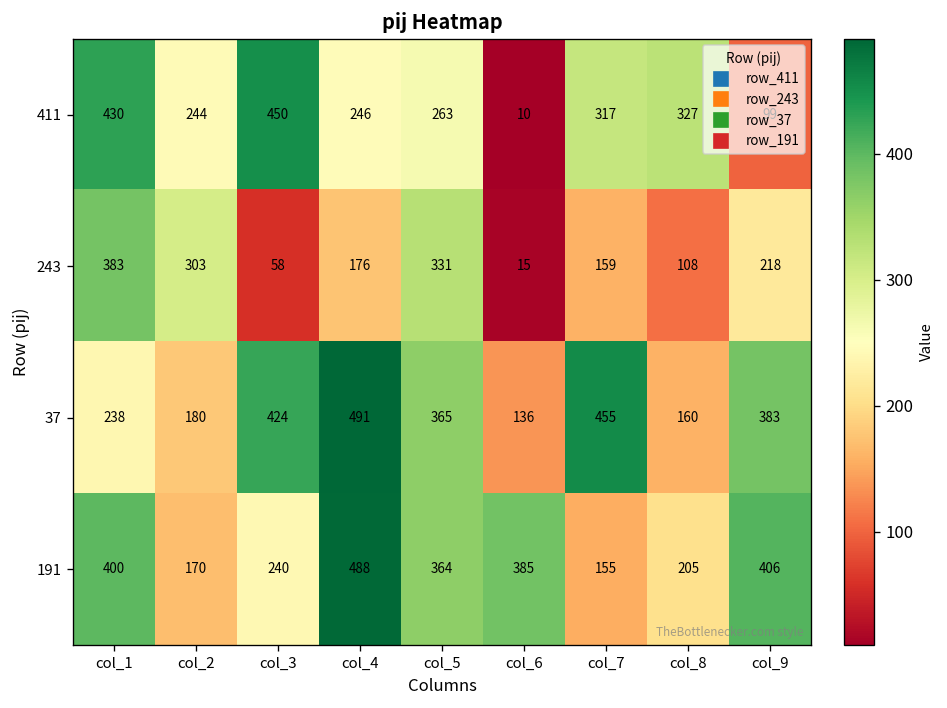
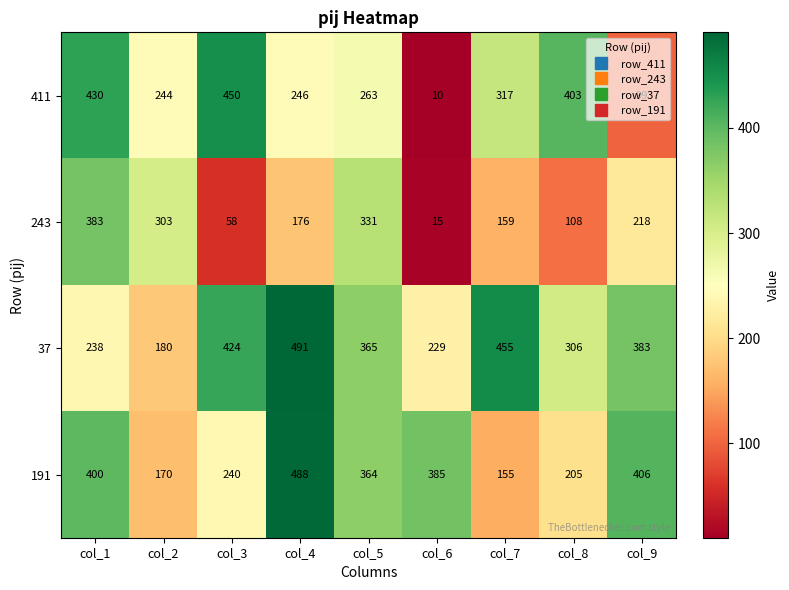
  {
    "411": {
      "col_1": 430,
      "col_2": 244,
      "col_3": 450,
      "col_4": 246,
      "col_5": 263,
      "col_6": 10,
      "col_7": 317,
-     "col_8": 327
+     "col_8": 403
    },
    "243": {
      "col_1": 383,
      "col_2": 303,
      "col_3": 58,
      "col_4": 176,
      "col_5": 331,
      "col_6": 15,
      "col_7": 159,
      "col_8": 108,
      "col_9": 218
    },
    "37": {
      "col_1": 238,
      "col_2": 180,
      "col_3": 424,
      "col_4": 491,
      "col_5": 365,
-     "col_6": 136,
+     "col_6": 229,
      "col_7": 455,
-     "col_8": 160,
+     "col_8": 306,
      "col_9": 383
    },
    "191": {
      "col_1": 400,
      "col_2": 170,
      "col_3": 240,
      "col_4": 488,
      "col_5": 364,
      "col_6": 385,
      "col_7": 155,
      "col_8": 205
    }
  }
